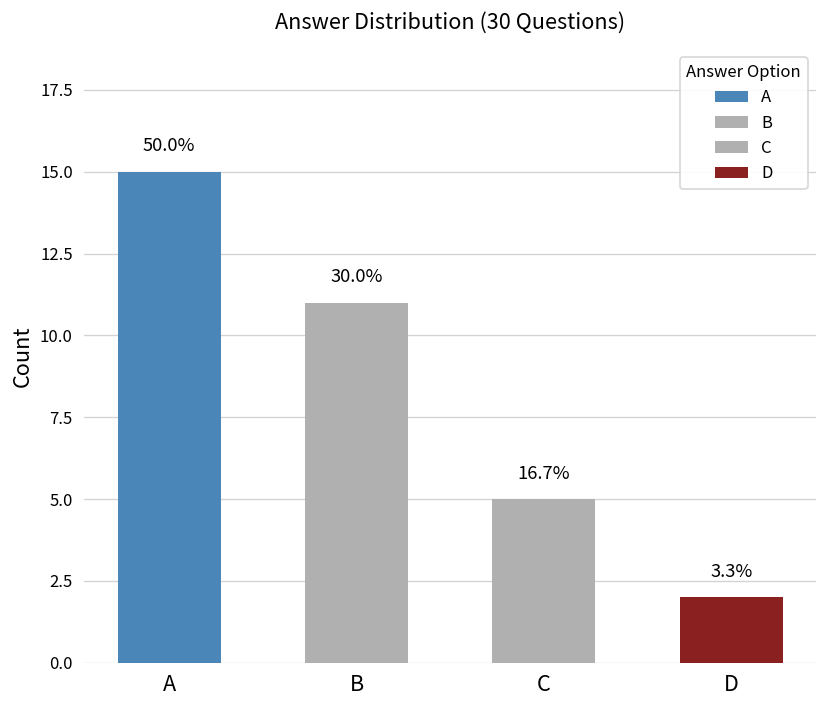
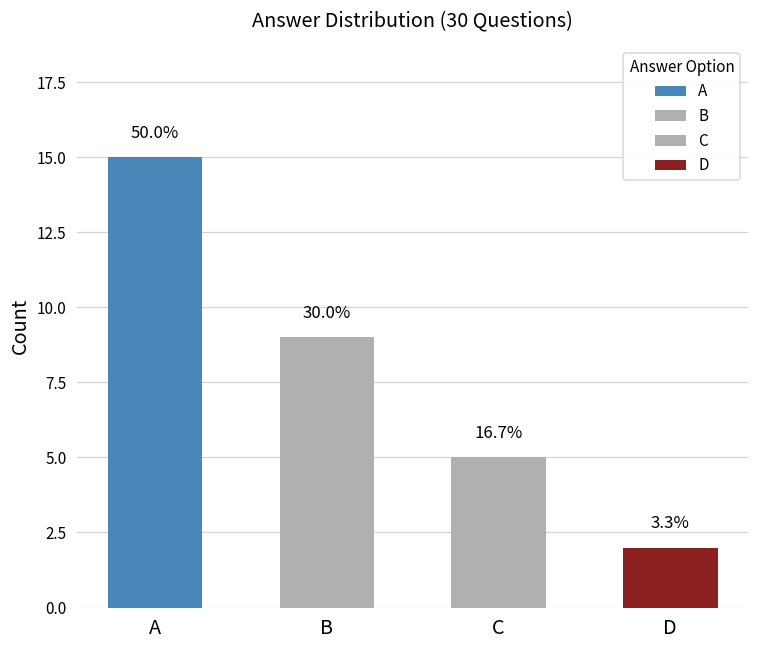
  {
-   "B": 11
+   "B": 9
  }
